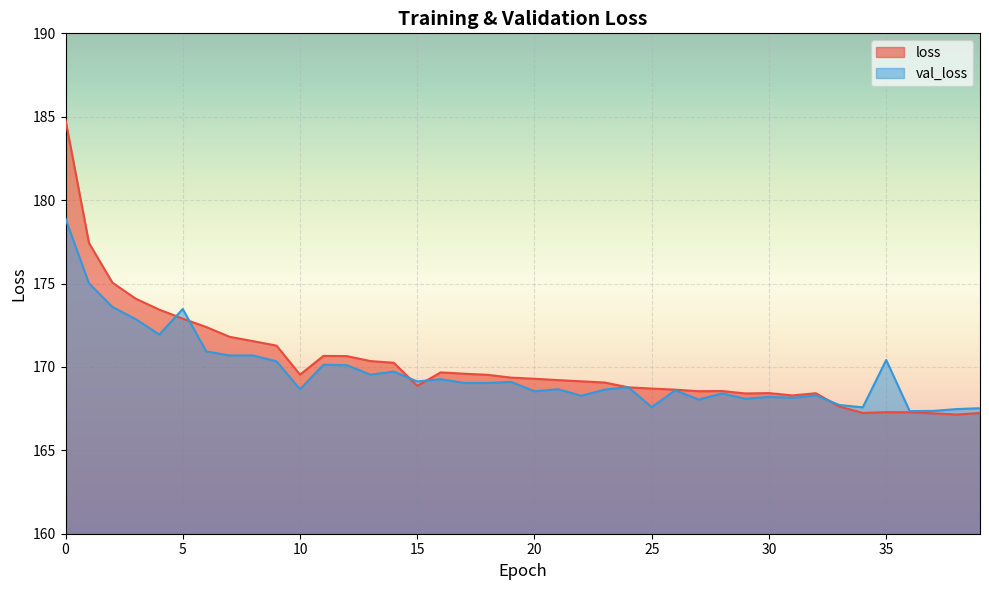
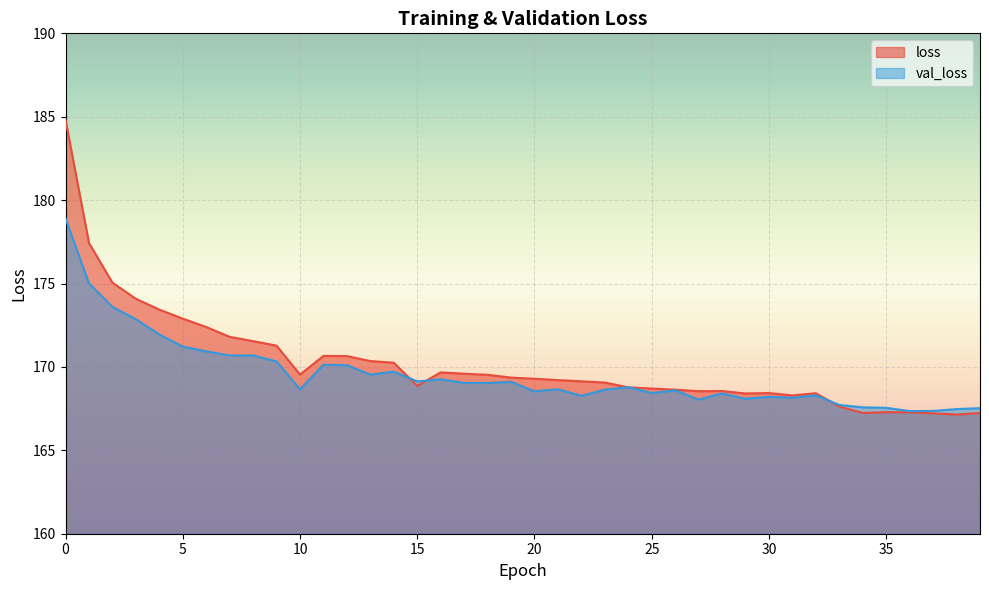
  {
    "loss": {
      "0": 184.8,
      "5": 172.9,
      "10": 169.5,
      "15": 168.9,
      "20": 169.3,
      "25": 168.7,
      "30": 168.4,
      "35": 167.3
    },
    "val_loss": {
      "0": 178.9,
-     "5": 173.5,
+     "5": 171.2,
      "10": 168.7,
      "15": 169.1,
      "20": 168.5,
-     "25": 167.6,
+     "25": 168.4,
      "30": 168.2,
-     "35": 170.4
+     "35": 167.5
    }
  }
